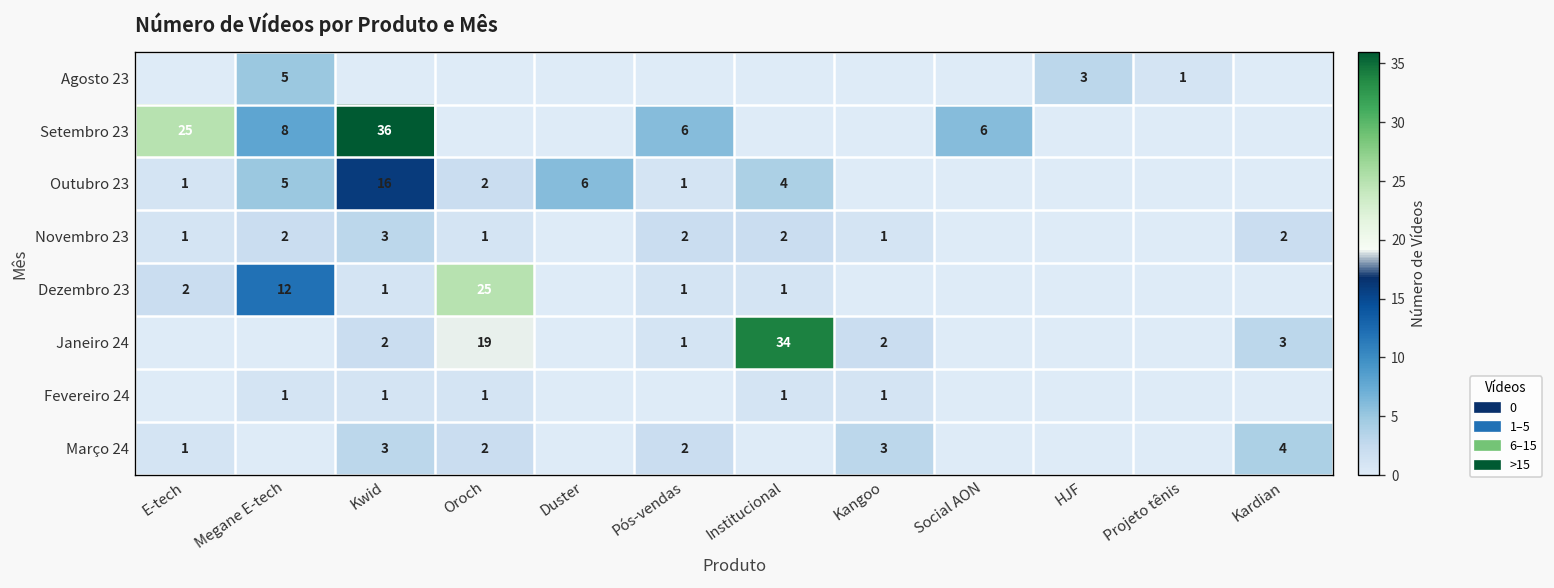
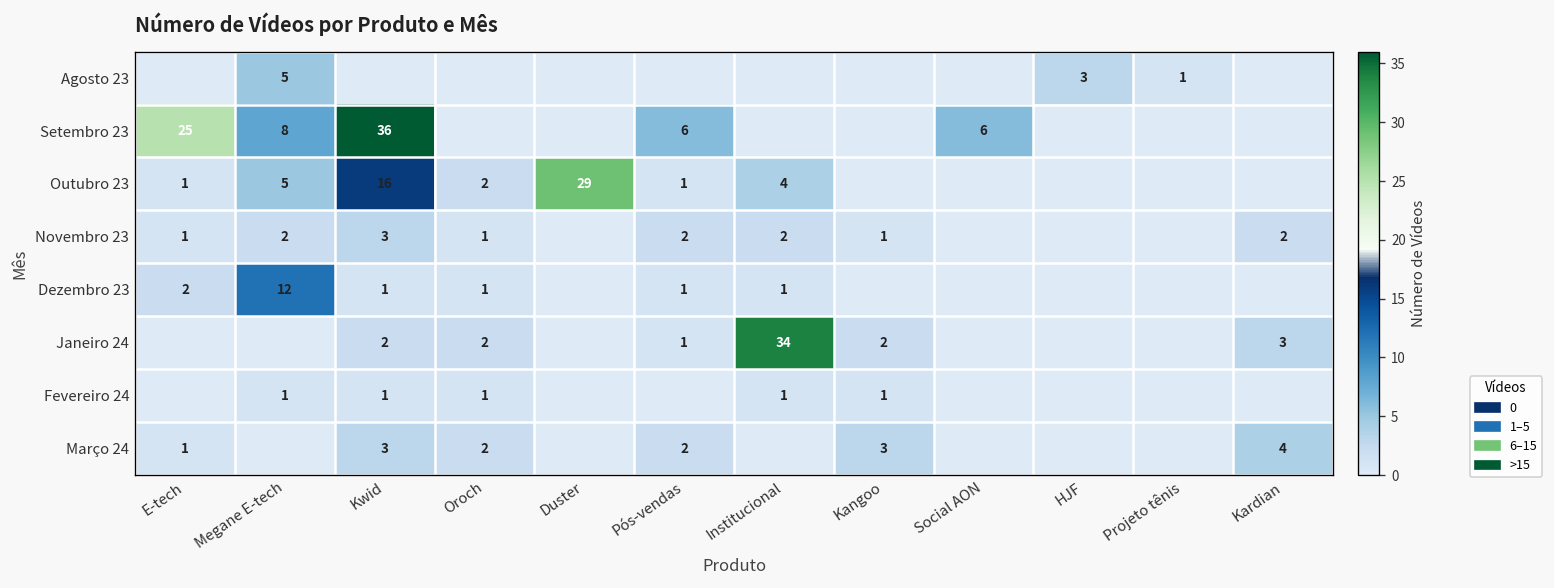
  {
    "Agosto 23": {
      "Megane E-tech": 5,
      "HJF": 3,
      "Projeto tênis": 1
    },
    "Setembro 23": {
      "E-tech": 25,
      "Megane E-tech": 8,
      "Kwid": 36,
      "Pós-vendas": 6,
      "Social AON": 6
    },
    "Outubro 23": {
      "E-tech": 1,
      "Megane E-tech": 5,
      "Kwid": 16,
      "Oroch": 2,
-     "Duster": 6,
+     "Duster": 29,
      "Pós-vendas": 1,
      "Institucional": 4
    },
    "Novembro 23": {
      "E-tech": 1,
      "Megane E-tech": 2,
      "Kwid": 3,
      "Oroch": 1,
      "Pós-vendas": 2,
      "Institucional": 2,
      "Kangoo": 1,
      "Kardian": 2
    },
    "Dezembro 23": {
      "E-tech": 2,
      "Megane E-tech": 12,
      "Kwid": 1,
-     "Oroch": 25,
+     "Oroch": 1,
      "Pós-vendas": 1,
      "Institucional": 1
    },
    "Janeiro 24": {
      "Kwid": 2,
-     "Oroch": 19,
+     "Oroch": 2,
      "Pós-vendas": 1,
      "Institucional": 34,
      "Kangoo": 2,
      "Kardian": 3
    },
    "Fevereiro 24": {
      "Megane E-tech": 1,
      "Kwid": 1,
      "Oroch": 1,
      "Institucional": 1,
      "Kangoo": 1
    },
    "Março 24": {
      "E-tech": 1,
      "Kwid": 3,
      "Oroch": 2,
      "Pós-vendas": 2,
      "Kangoo": 3,
      "Kardian": 4
    }
  }
